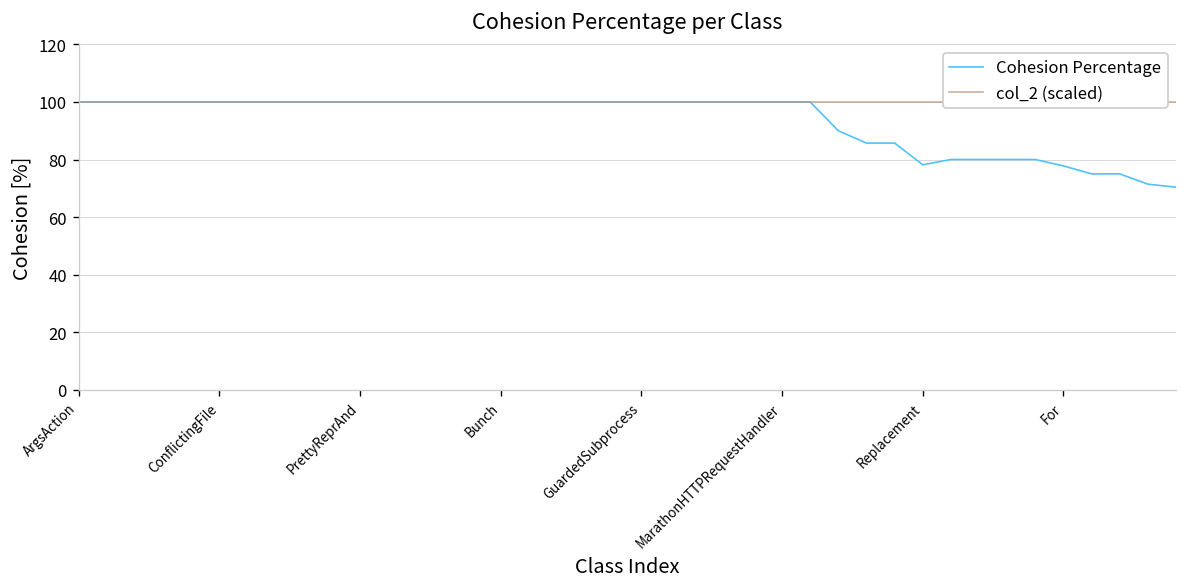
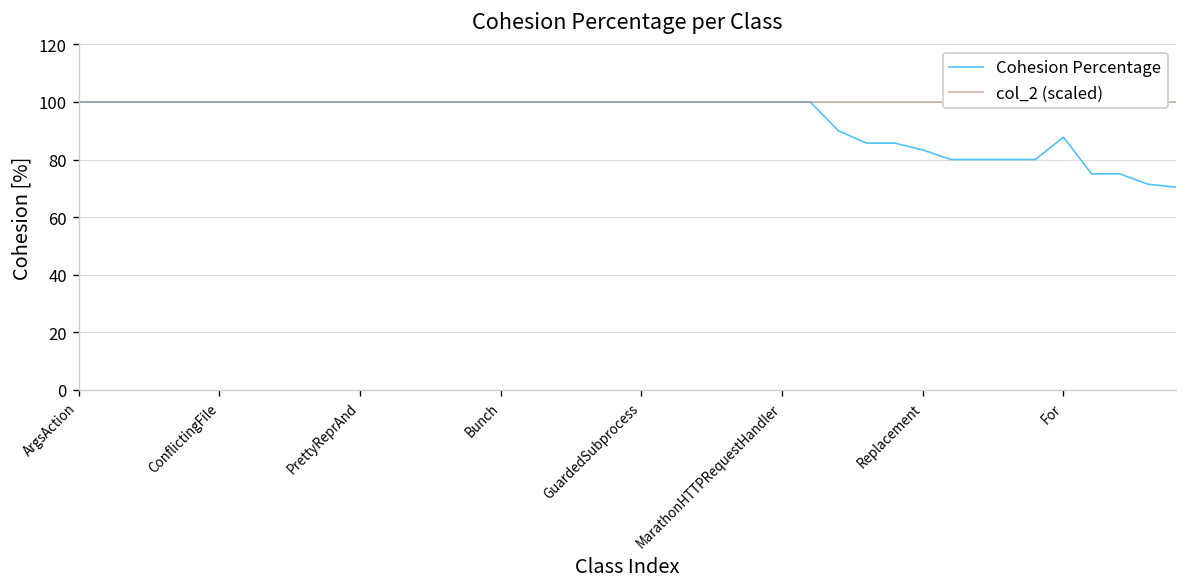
  {
    "Cohesion Percentage": {
-     "Replacement": 78,
-     "For": 78
+     "Replacement": 83,
+     "For": 88
    },
    "col_2 (scaled)": {
      "Replacement": 100
    }
  }
